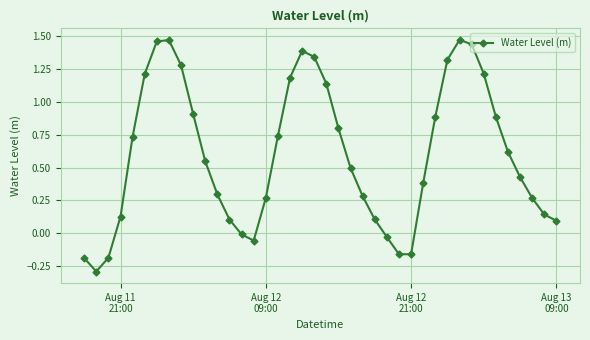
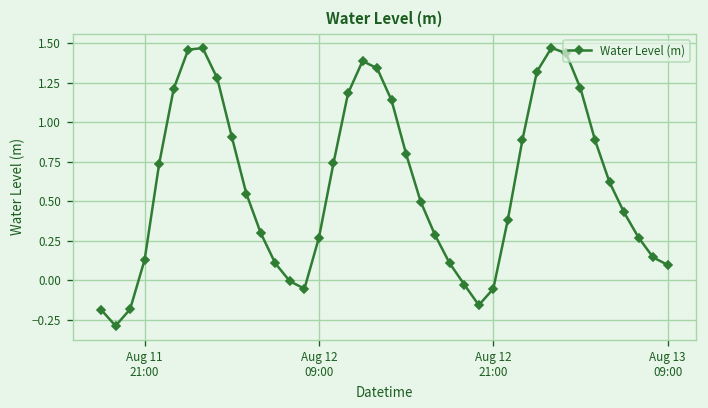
  {
    "Aug 11 21:00": 0.13,
    "Aug 12 09:00": 0.27,
-   "Aug 12 21:00": -0.16,
+   "Aug 12 21:00": -0.05,
    "Aug 13 09:00": 0.10
  }
